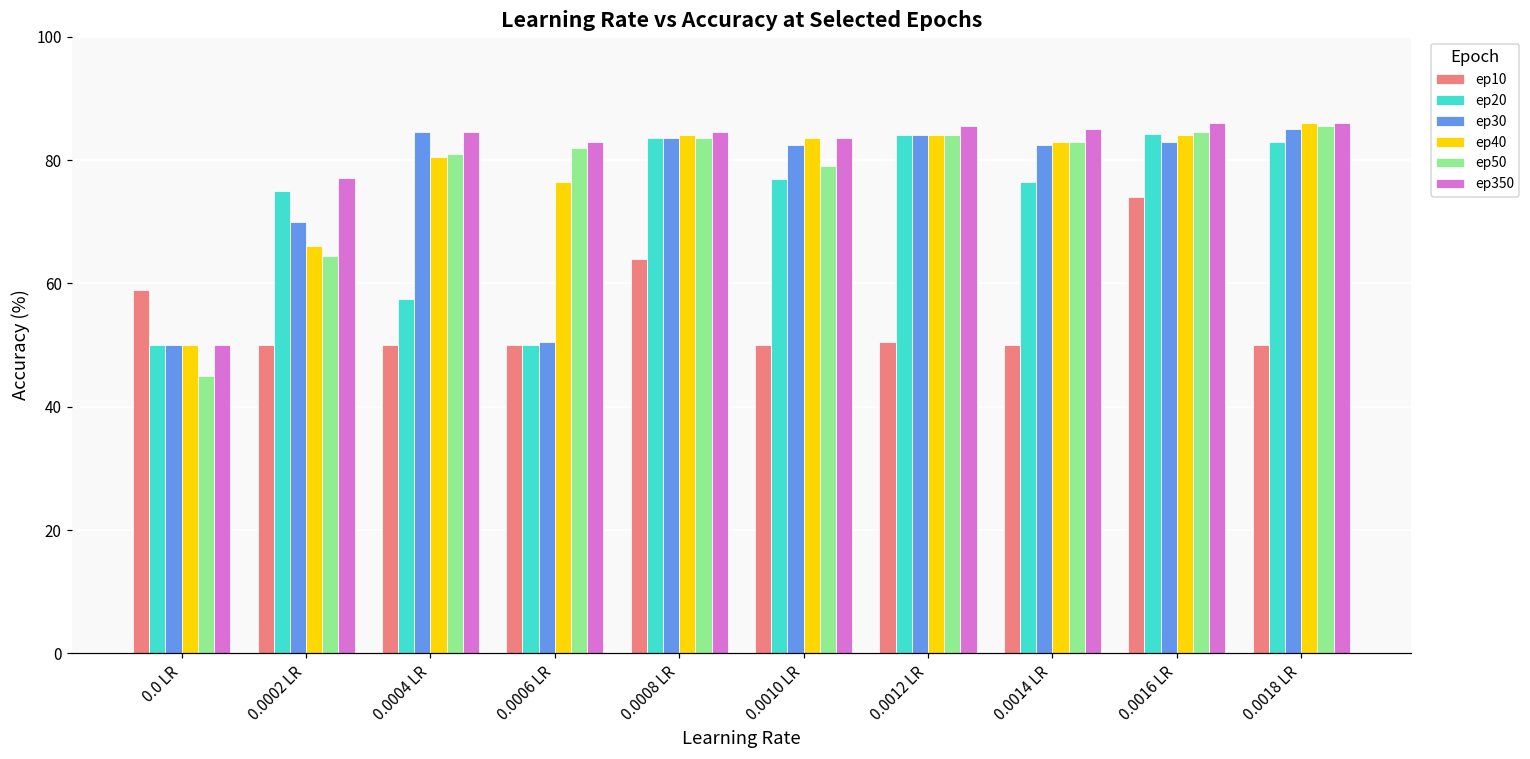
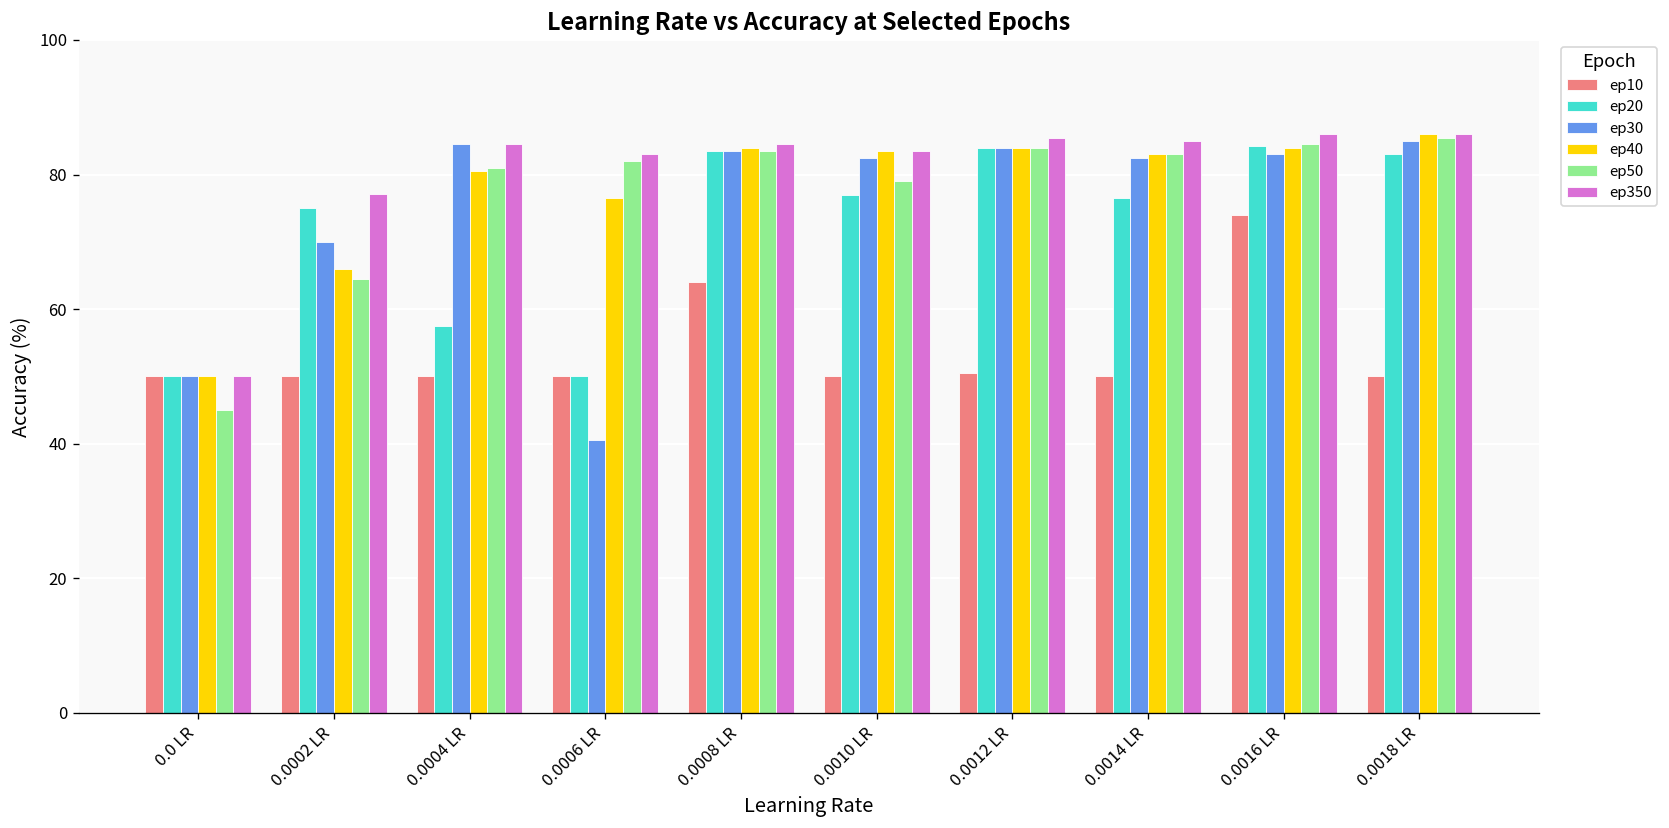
  {
    "ep10": {
-     "0.0 LR": 59,
+     "0.0 LR": 50,
      "0.0002 LR": 50,
      "0.0004 LR": 50,
      "0.0006 LR": 50,
      "0.0008 LR": 64,
      "0.0010 LR": 50,
      "0.0012 LR": 51,
      "0.0014 LR": 50,
      "0.0016 LR": 74,
      "0.0018 LR": 50
    },
    "ep20": {
      "0.0 LR": 50,
      "0.0002 LR": 75,
      "0.0004 LR": 58,
      "0.0006 LR": 50,
      "0.0008 LR": 84,
      "0.0010 LR": 77,
      "0.0012 LR": 84,
      "0.0014 LR": 77,
      "0.0016 LR": 84,
      "0.0018 LR": 83
    },
    "ep30": {
      "0.0 LR": 50,
      "0.0002 LR": 70,
      "0.0004 LR": 85,
-     "0.0006 LR": 51,
+     "0.0006 LR": 41,
      "0.0008 LR": 84,
      "0.0010 LR": 83,
      "0.0012 LR": 84,
      "0.0014 LR": 83,
      "0.0016 LR": 83,
      "0.0018 LR": 85
    },
    "ep40": {
      "0.0 LR": 50,
      "0.0002 LR": 66,
      "0.0004 LR": 81,
      "0.0006 LR": 77,
      "0.0008 LR": 84,
      "0.0010 LR": 84,
      "0.0012 LR": 84,
      "0.0014 LR": 83,
      "0.0016 LR": 84,
      "0.0018 LR": 86
    },
    "ep50": {
      "0.0 LR": 45,
      "0.0002 LR": 65,
      "0.0004 LR": 81,
      "0.0006 LR": 82,
      "0.0008 LR": 84,
      "0.0010 LR": 79,
      "0.0012 LR": 84,
      "0.0014 LR": 83,
      "0.0016 LR": 85,
      "0.0018 LR": 86
    },
    "ep350": {
      "0.0 LR": 50,
      "0.0002 LR": 77,
      "0.0004 LR": 85,
      "0.0006 LR": 83,
      "0.0008 LR": 85,
      "0.0010 LR": 84,
      "0.0012 LR": 86,
      "0.0014 LR": 85,
      "0.0016 LR": 86,
      "0.0018 LR": 86
    }
  }
